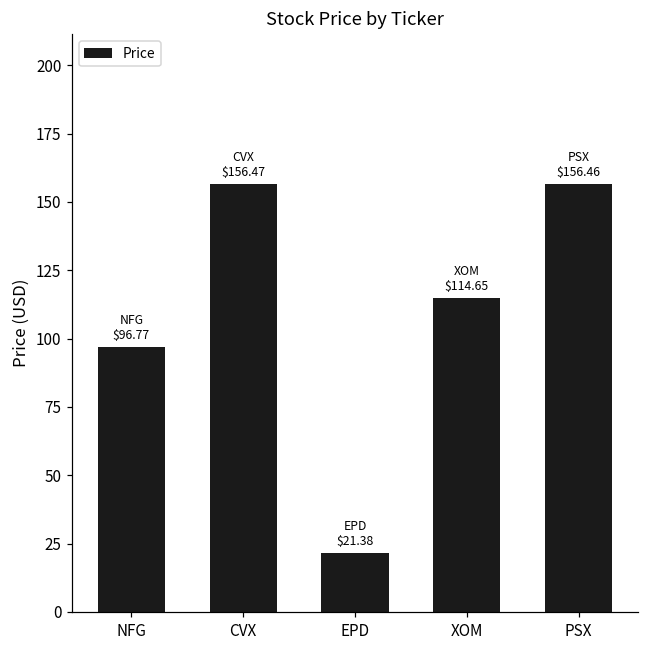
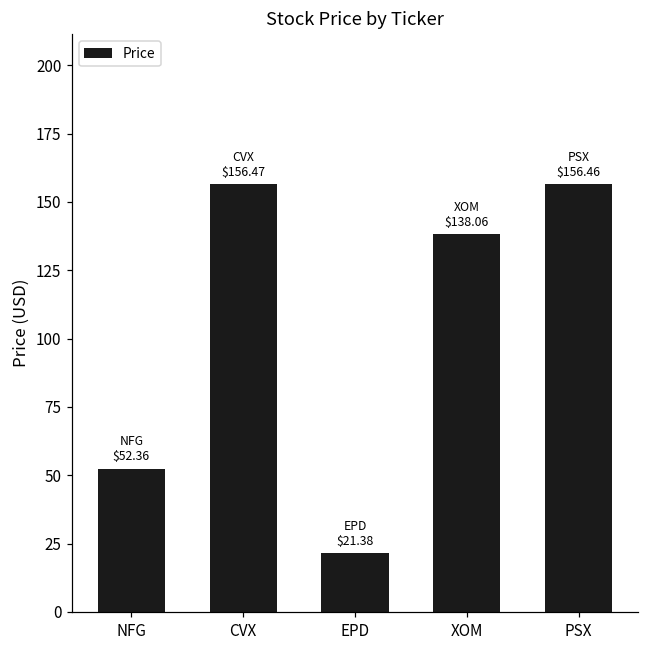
  {
-   "NFG": "$96.77",
+   "NFG": "$52.36",
    "CVX": "$156.47",
    "EPD": "$21.38",
-   "XOM": "$114.65",
+   "XOM": "$138.06",
    "PSX": "$156.46"
  }
